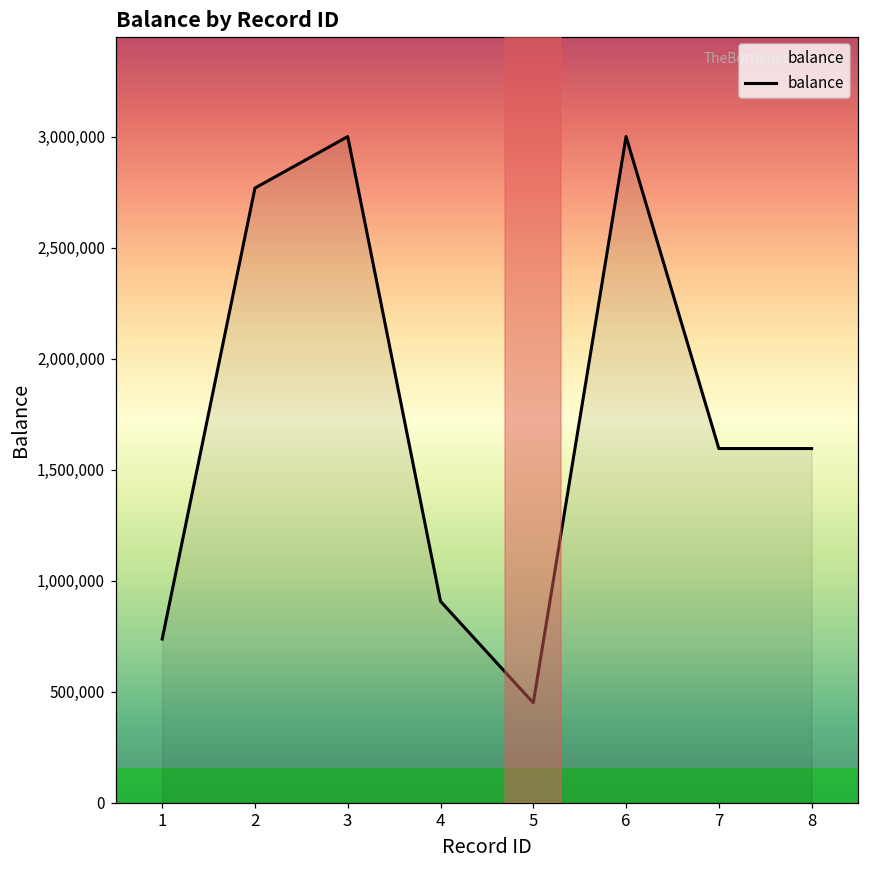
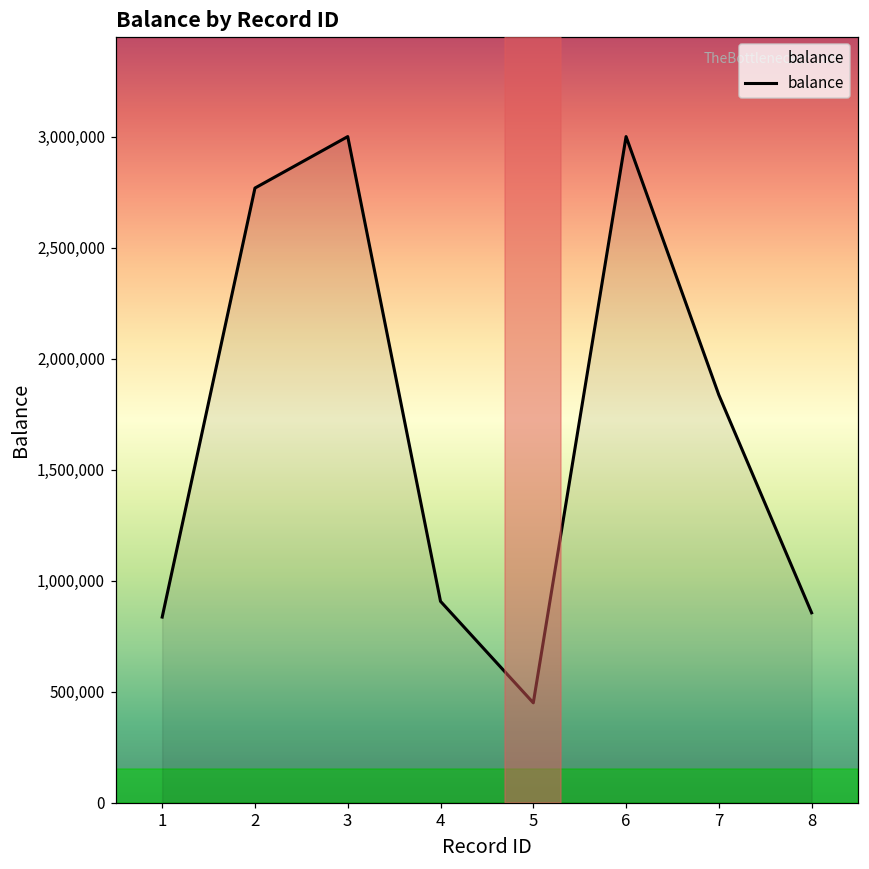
  {
-   "1": "740,000",
+   "1": "840,000",
    "2": "2,770,000",
    "3": "3,000,000",
    "4": "910,000",
    "6": "3,000,000",
-   "7": "1,600,000",
-   "8": "1,600,000"
+   "7": "1,840,000",
+   "8": "860,000"
  }
